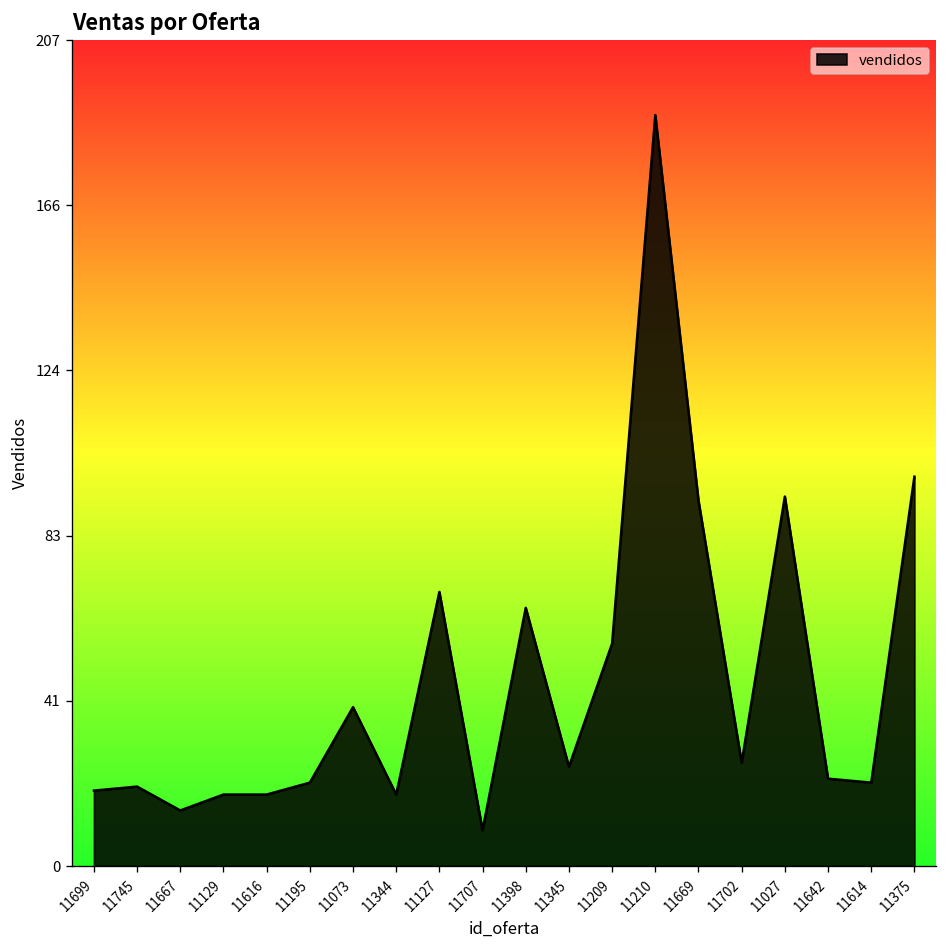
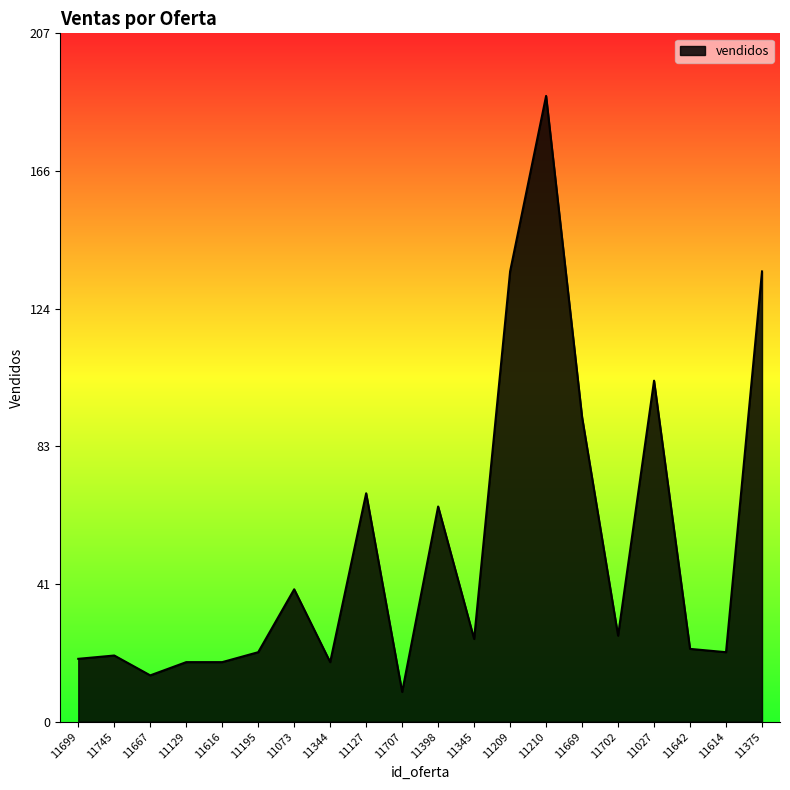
  {
    "11699": 19,
    "11745": 20,
    "11667": 14,
    "11129": 18,
    "11616": 18,
    "11195": 21,
    "11073": 40,
    "11344": 18,
    "11127": 69,
    "11707": 9,
    "11398": 65,
    "11345": 25,
-   "11209": 56,
+   "11209": 136,
    "11210": 189,
    "11669": 92,
    "11702": 26,
-   "11027": 93,
+   "11027": 103,
    "11642": 22,
    "11614": 21,
-   "11375": 98
+   "11375": 136
  }
